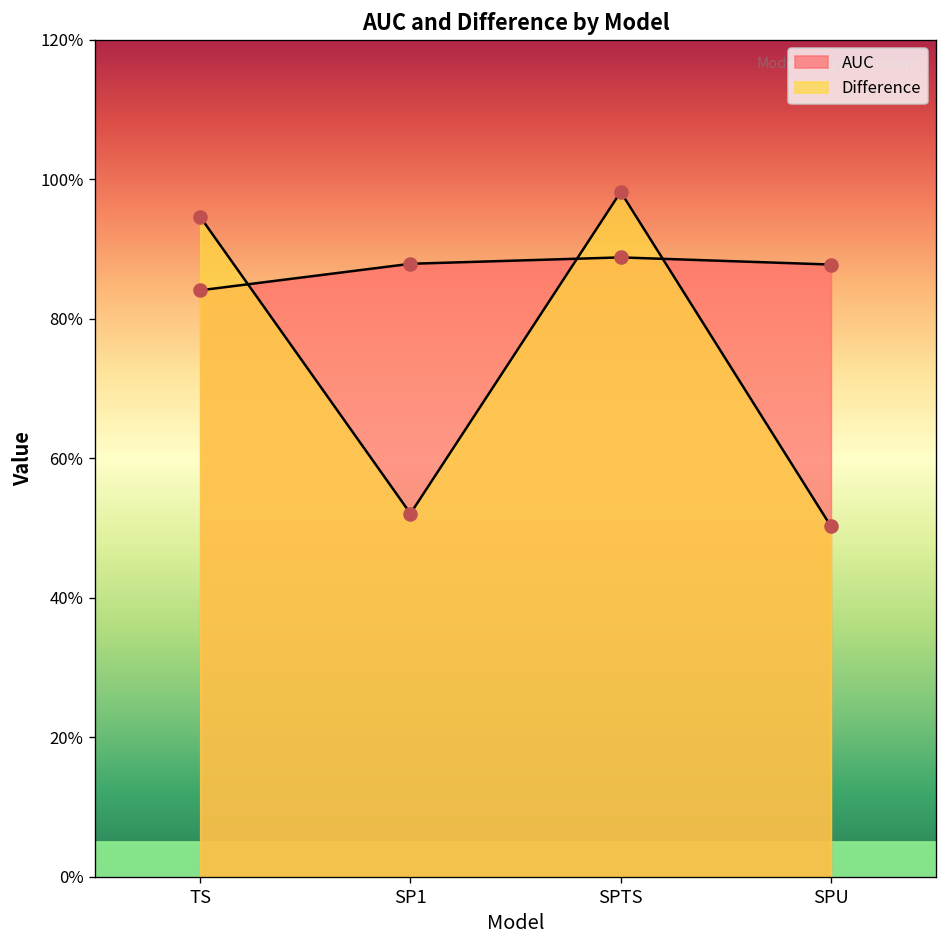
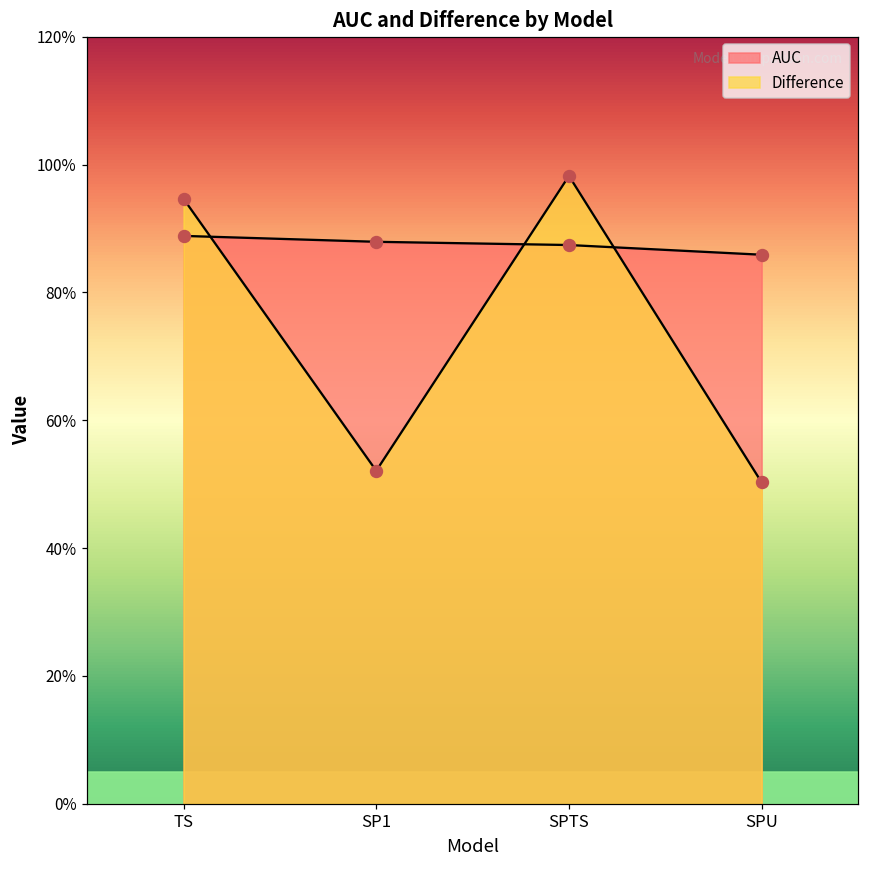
  {
    "AUC": {
-     "TS": "84%",
+     "TS": "89%",
      "SP1": "88%",
-     "SPTS": "89%",
-     "SPU": "88%"
+     "SPTS": "87%",
+     "SPU": "86%"
    },
    "Difference": {
      "TS": "95%",
      "SP1": "52%",
      "SPTS": "98%",
      "SPU": "50%"
    }
  }
